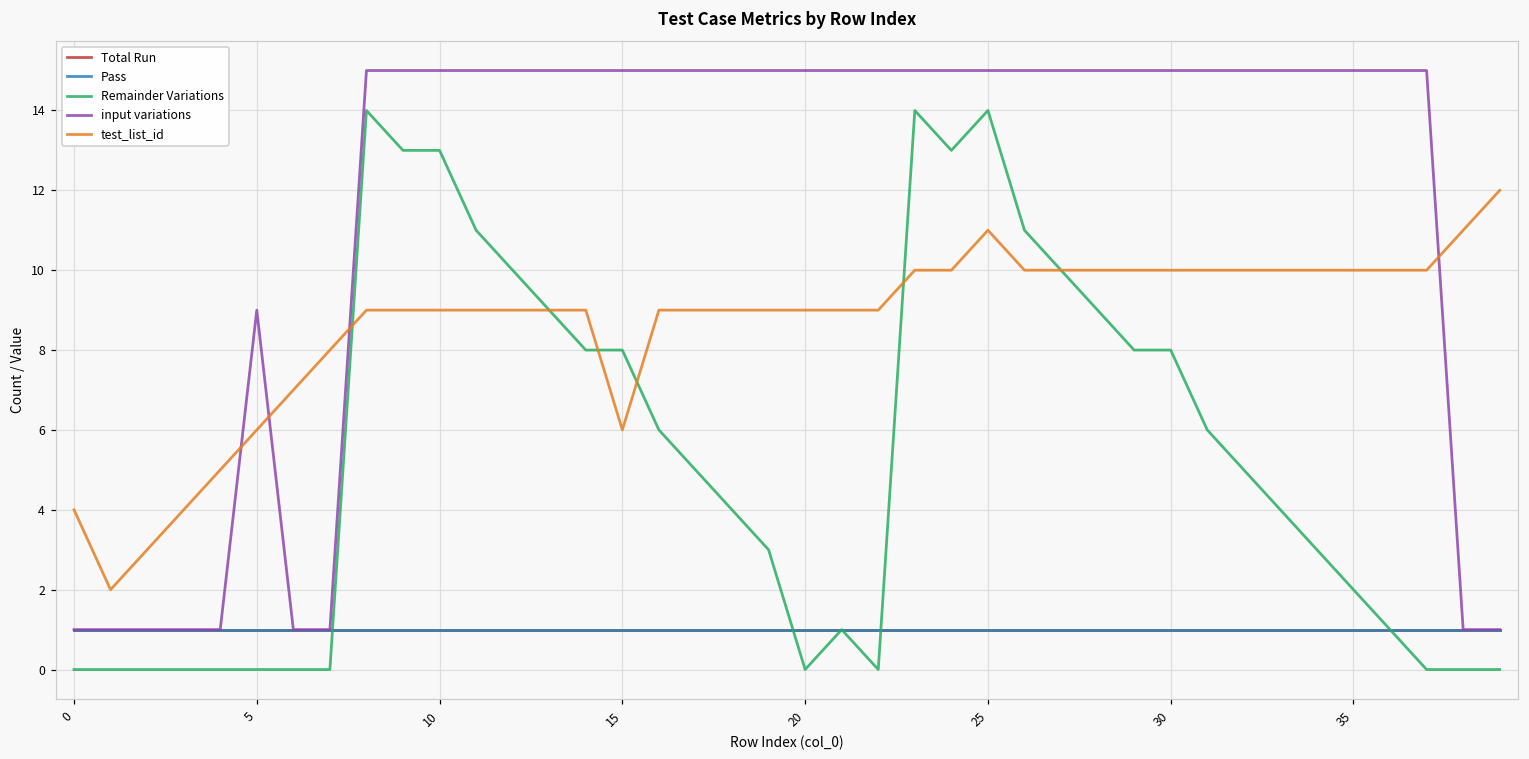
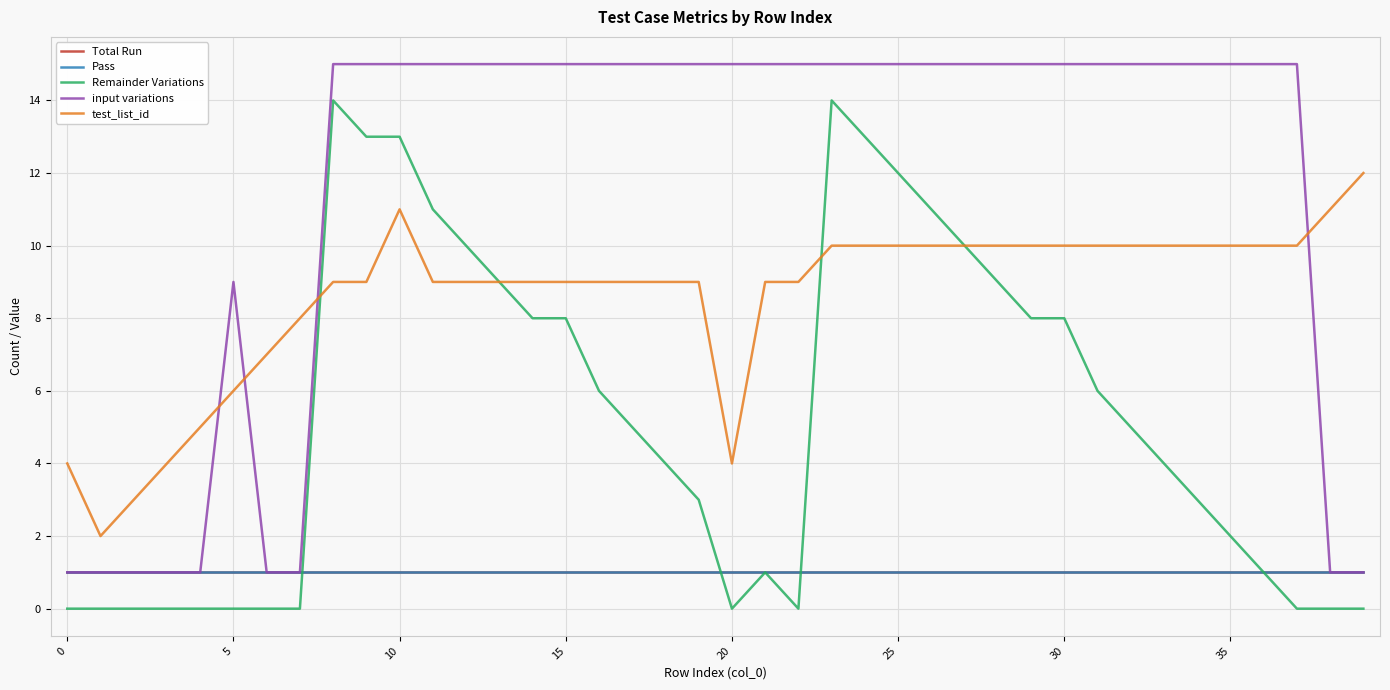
  {
    "Pass": {
      "5": 1,
      "10": 1,
      "15": 1,
      "20": 1,
      "25": 1,
      "30": 1,
      "35": 1
    },
    "Remainder Variations": {
      "0": 0,
      "5": 0,
      "10": 13,
      "15": 8,
      "20": 0,
-     "25": 14,
+     "25": 12,
      "30": 8,
      "35": 2
    },
    "input variations": {
      "5": 9,
      "10": 15,
      "15": 15,
      "20": 15,
      "25": 15,
      "30": 15,
      "35": 15
    },
    "test_list_id": {
      "0": 4,
      "5": 6,
-     "10": 9,
-     "15": 6,
-     "20": 9,
-     "25": 11,
+     "10": 11,
+     "15": 9,
+     "20": 4,
+     "25": 10,
      "30": 10,
      "35": 10
    }
  }
